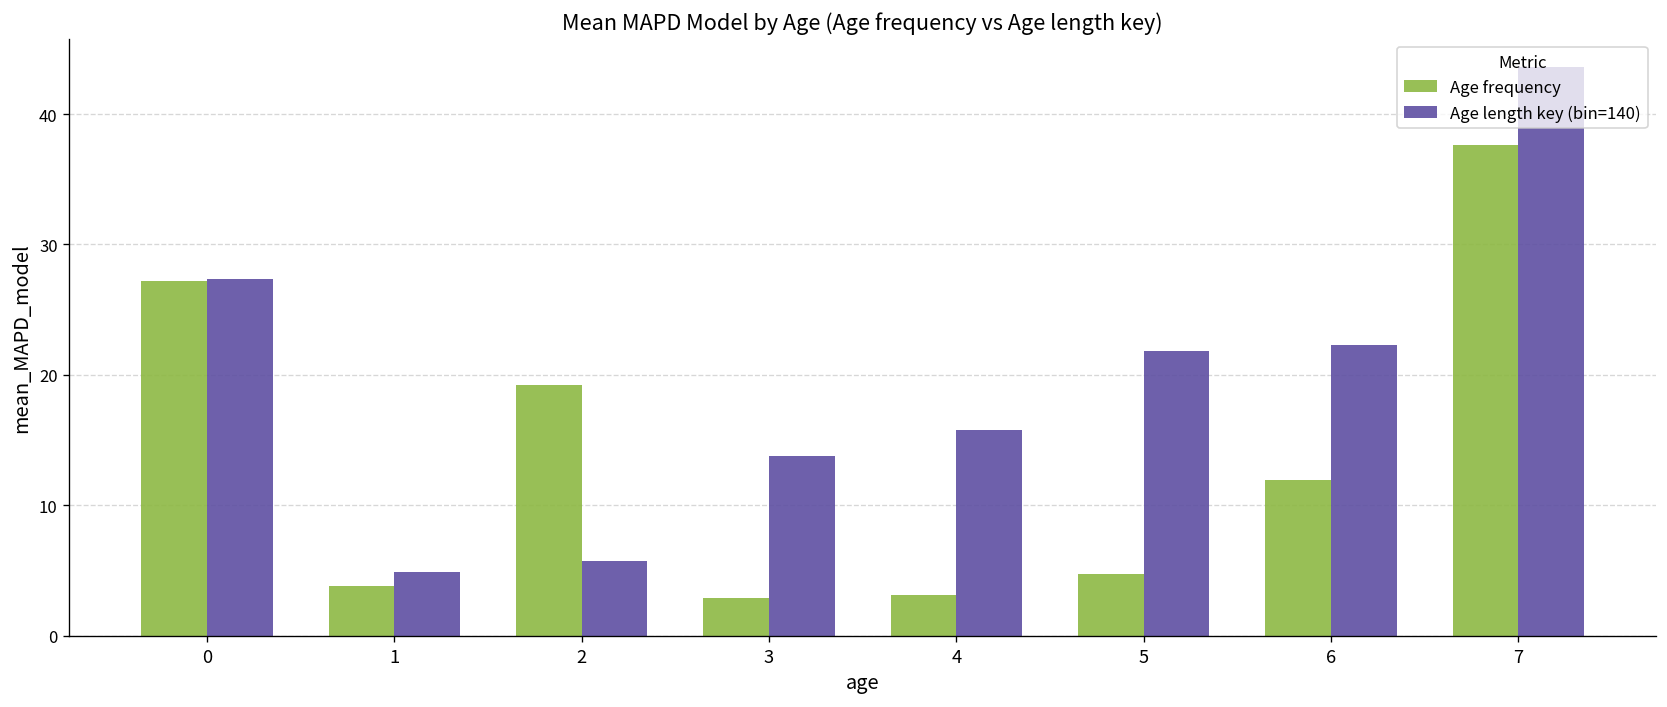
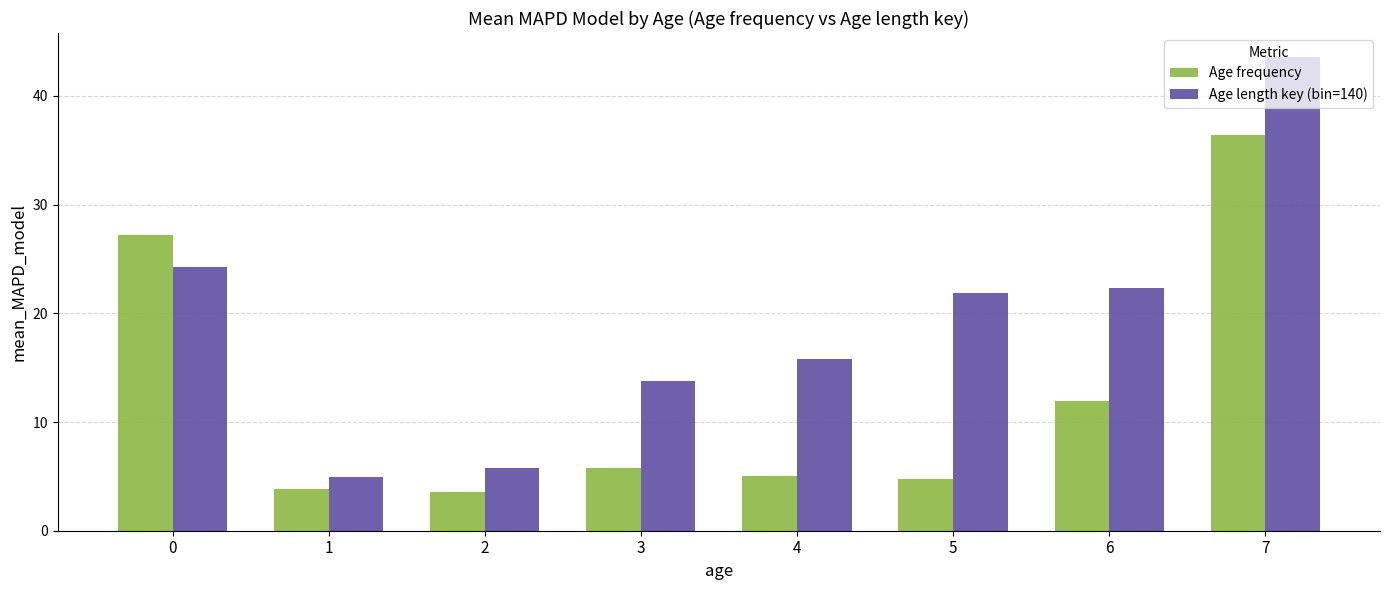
  {
    "Age frequency": {
      "0": 27.2,
      "1": 3.9,
-     "2": 19.2,
-     "3": 2.9,
-     "4": 3.2,
+     "2": 3.6,
+     "3": 5.8,
+     "4": 5.0,
      "5": 4.7,
      "6": 12.0,
-     "7": 37.6
+     "7": 36.4
    },
    "Age length key (bin=140)": {
-     "0": 27.4,
+     "0": 24.3,
      "1": 4.9,
      "2": 5.7,
      "3": 13.8,
      "4": 15.8,
      "5": 21.8,
      "6": 22.3
    }
  }
